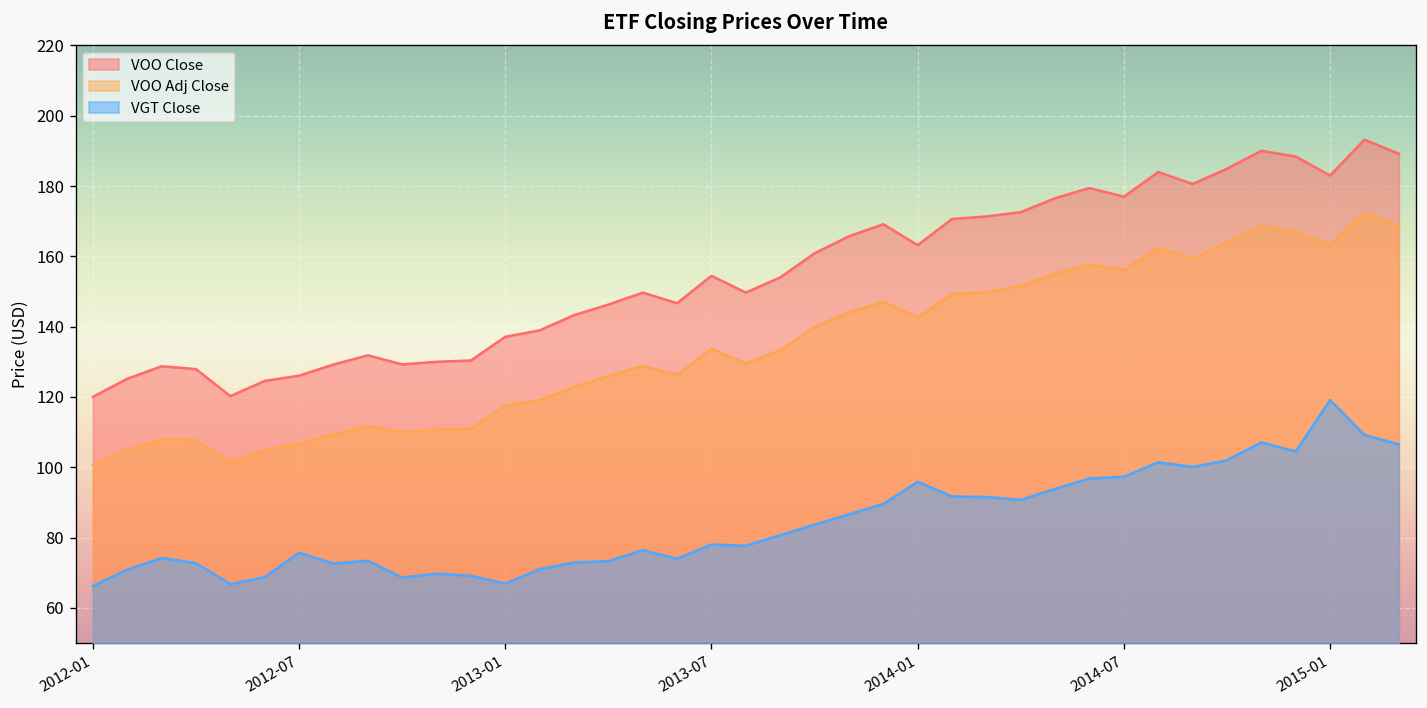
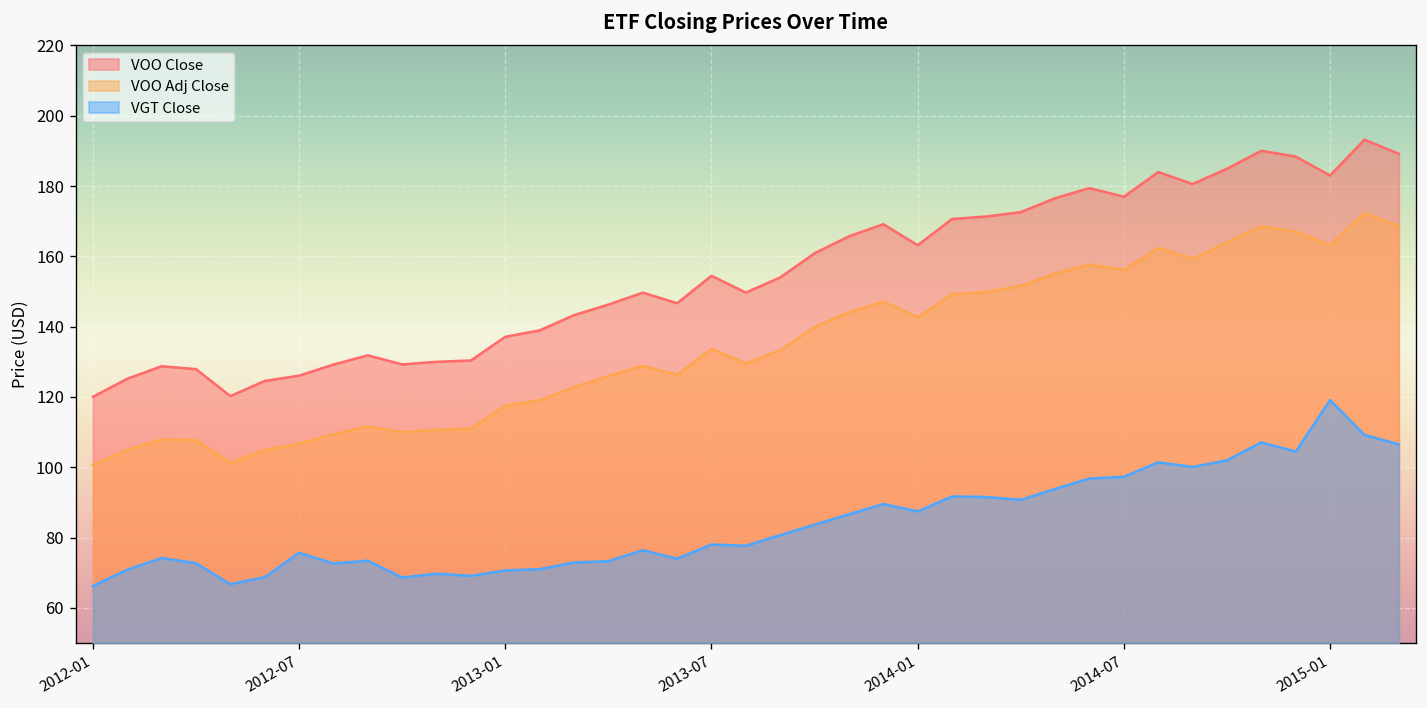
  {
    "VGT Close": {
      "2012-01": 66,
      "2012-07": 76,
-     "2013-01": 67,
+     "2013-01": 71,
      "2013-07": 78,
-     "2014-01": 96,
+     "2014-01": 87,
      "2014-07": 97,
      "2015-01": 119
    }
  }
